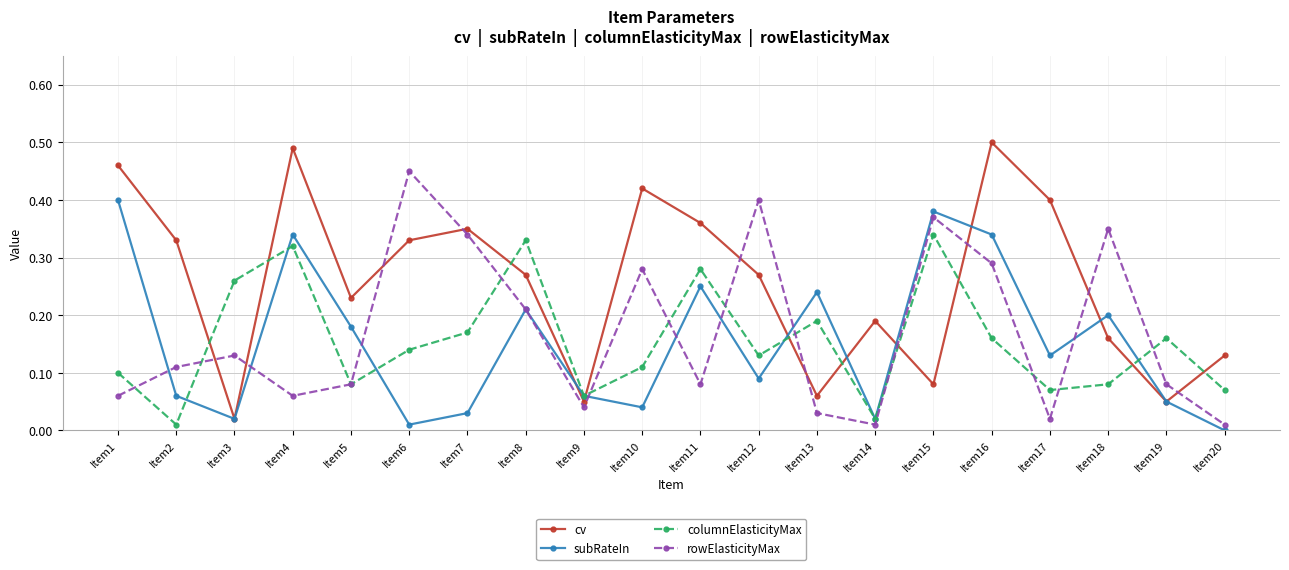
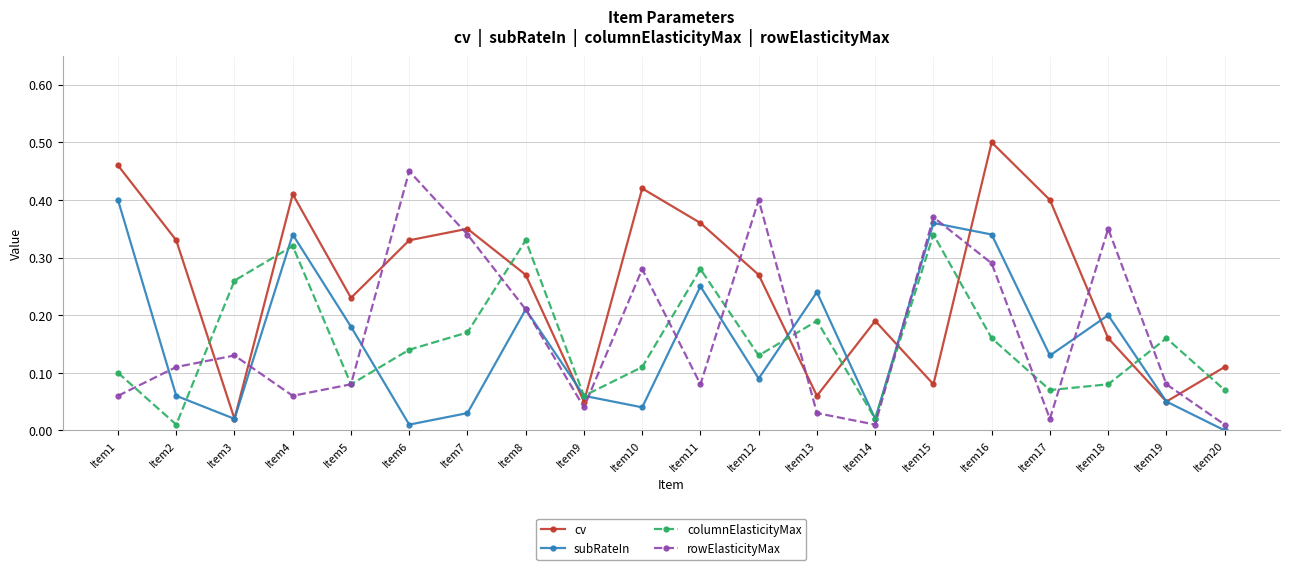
  {
    "cv": {
      "Item1": 0.46,
      "Item2": 0.33,
-     "Item4": 0.49,
+     "Item4": 0.41,
      "Item5": 0.23,
      "Item6": 0.33,
      "Item7": 0.35,
      "Item8": 0.27,
      "Item9": 0.05,
      "Item10": 0.42,
      "Item11": 0.36,
      "Item12": 0.27,
      "Item13": 0.06,
      "Item14": 0.19,
      "Item15": 0.08,
      "Item16": 0.50,
      "Item17": 0.40,
      "Item18": 0.16,
-     "Item20": 0.13
+     "Item20": 0.11
    },
    "subRateIn": {
      "Item1": 0.40,
      "Item2": 0.06,
      "Item4": 0.34,
      "Item5": 0.18,
      "Item6": 0.01,
      "Item7": 0.03,
      "Item10": 0.04,
      "Item11": 0.25,
      "Item12": 0.09,
      "Item13": 0.24,
-     "Item15": 0.38,
+     "Item15": 0.36,
      "Item16": 0.34,
      "Item17": 0.13,
      "Item18": 0.20,
      "Item20": 0.00
    },
    "columnElasticityMax": {
      "Item1": 0.10,
      "Item2": 0.01,
      "Item3": 0.26,
      "Item4": 0.32,
      "Item6": 0.14,
      "Item7": 0.17,
      "Item8": 0.33,
      "Item10": 0.11,
      "Item11": 0.28,
      "Item12": 0.13,
      "Item13": 0.19,
      "Item15": 0.34,
      "Item16": 0.16,
      "Item17": 0.07,
      "Item18": 0.08,
      "Item19": 0.16,
      "Item20": 0.07
    },
    "rowElasticityMax": {
      "Item1": 0.06,
      "Item2": 0.11,
      "Item3": 0.13,
      "Item4": 0.06,
      "Item6": 0.45,
      "Item7": 0.34,
      "Item9": 0.04,
      "Item10": 0.28,
      "Item11": 0.08,
      "Item12": 0.40,
      "Item13": 0.03,
      "Item14": 0.01,
      "Item15": 0.37,
      "Item16": 0.29,
      "Item17": 0.02,
      "Item18": 0.35,
      "Item19": 0.08,
      "Item20": 0.01
    }
  }
